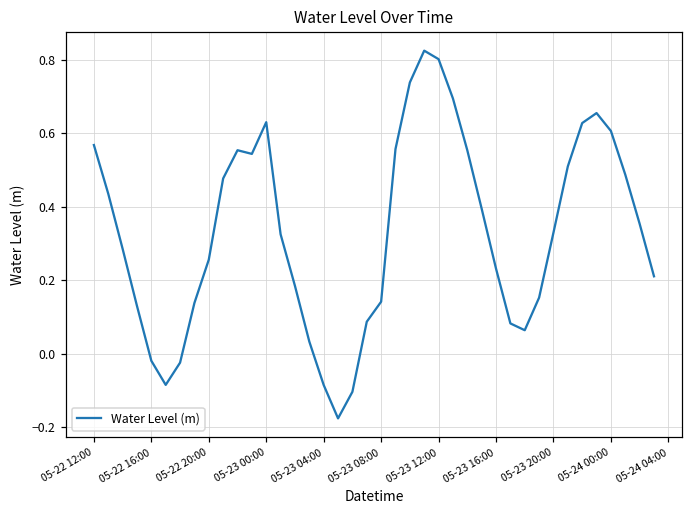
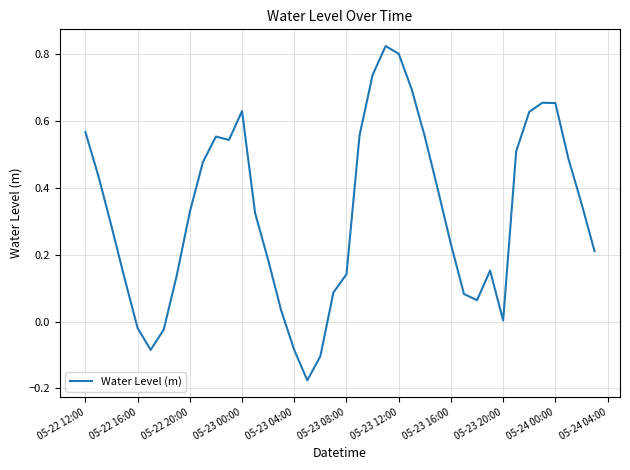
  {
    "05-22 12:00": 0.57,
    "05-22 16:00": -0.02,
-   "05-22 20:00": 0.26,
+   "05-22 20:00": 0.33,
    "05-23 00:00": 0.63,
    "05-23 04:00": -0.08,
    "05-23 08:00": 0.14,
    "05-23 12:00": 0.80,
    "05-23 16:00": 0.23,
-   "05-23 20:00": 0.33,
-   "05-24 00:00": 0.61
+   "05-23 20:00": 0.00,
+   "05-24 00:00": 0.65
  }
